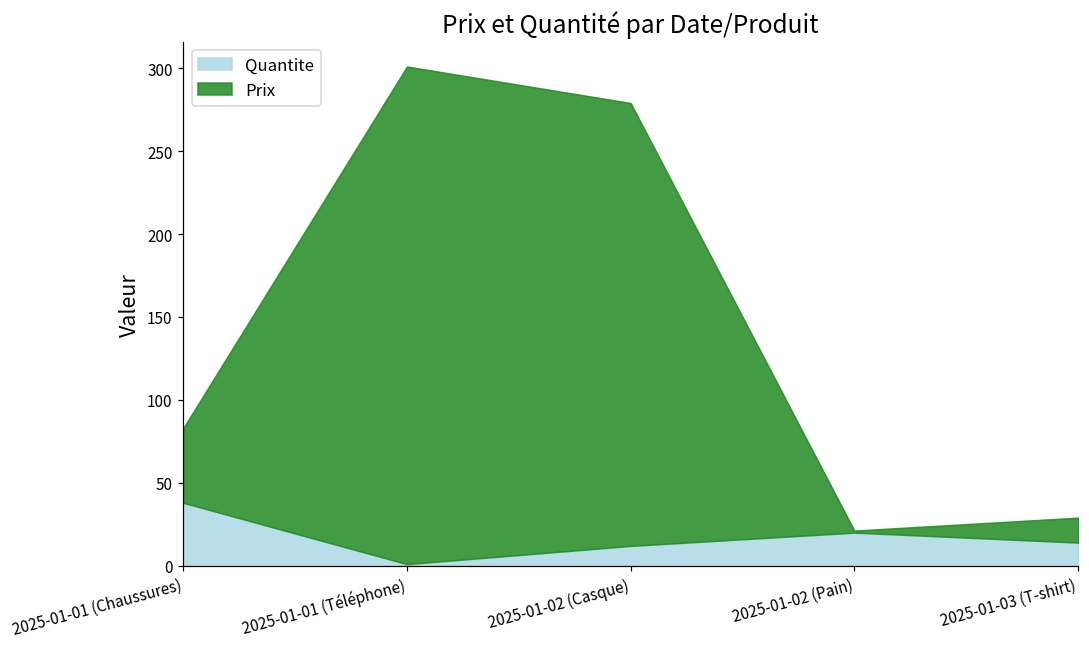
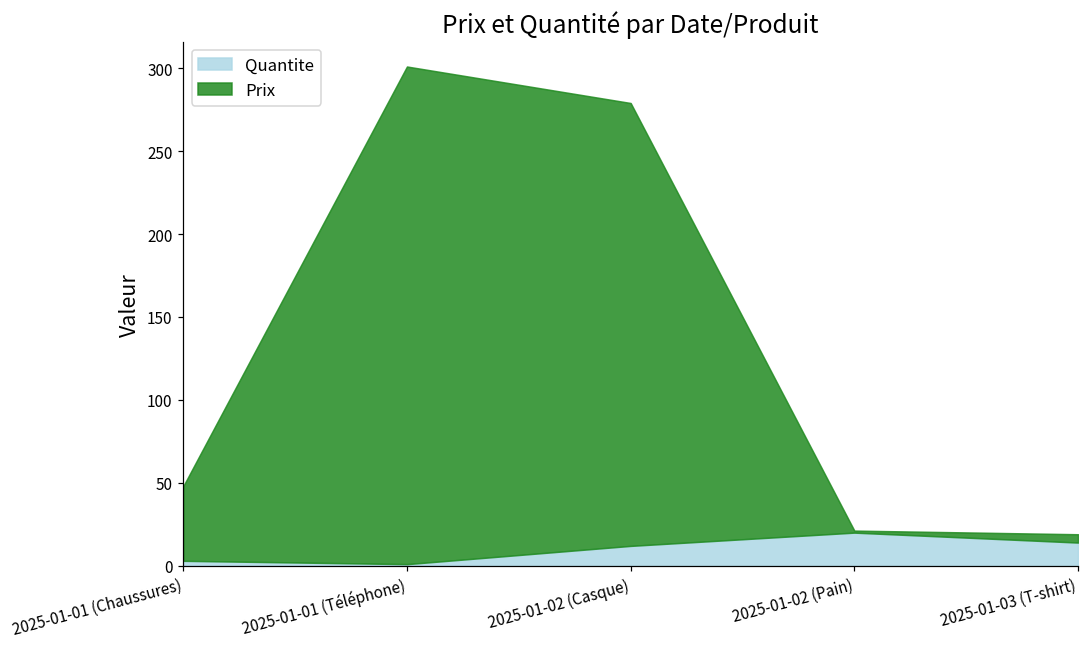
  {
    "Quantite": {
-     "2025-01-01 (Chaussures)": 38,
+     "2025-01-01 (Chaussures)": 3,
      "2025-01-02 (Casque)": 12,
      "2025-01-03 (T-shirt)": 14
    },
    "Prix": {
      "2025-01-01 (Chaussures)": 45,
      "2025-01-01 (Téléphone)": 300,
      "2025-01-02 (Casque)": 267,
-     "2025-01-03 (T-shirt)": 15
+     "2025-01-03 (T-shirt)": 5
    }
  }
